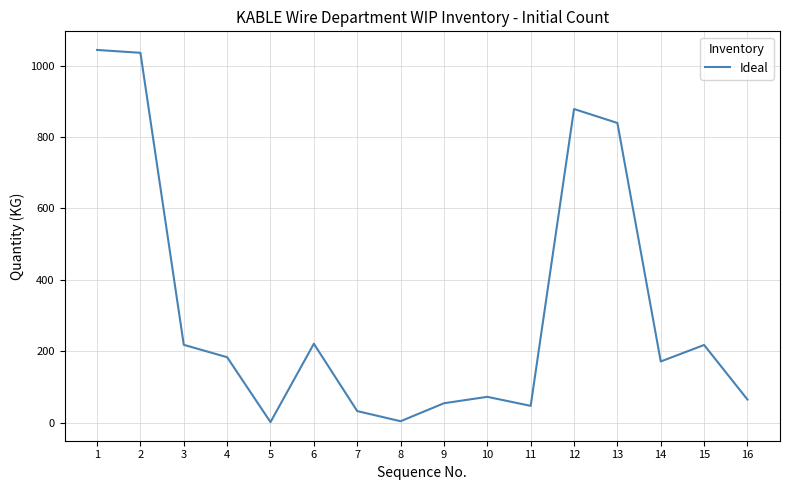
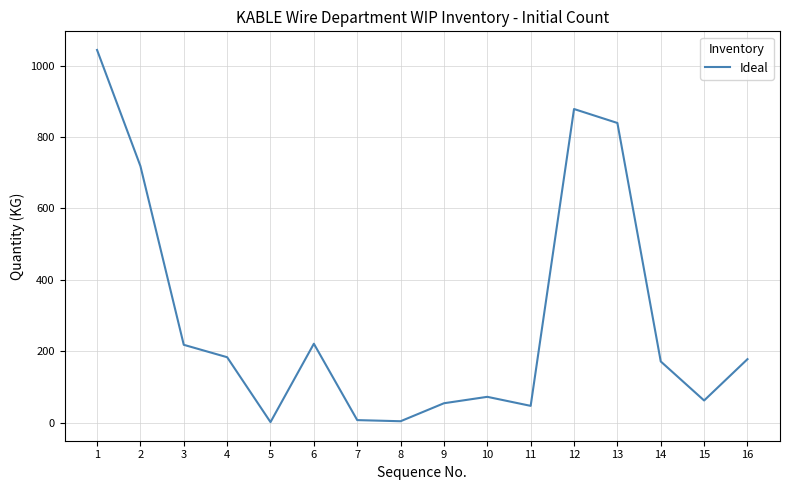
  {
    "1": 1040,
-   "2": 1040,
+   "2": 720,
    "3": 220,
    "4": 180,
    "5": 0,
    "6": 220,
-   "7": 30,
+   "7": 10,
    "8": 0,
    "9": 50,
    "10": 70,
    "11": 50,
    "12": 880,
    "13": 840,
    "14": 170,
-   "15": 220,
-   "16": 60
+   "15": 60,
+   "16": 180
  }
